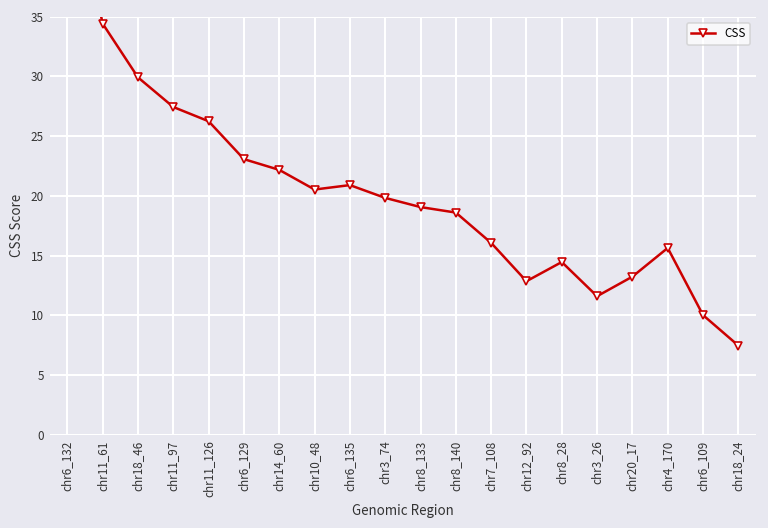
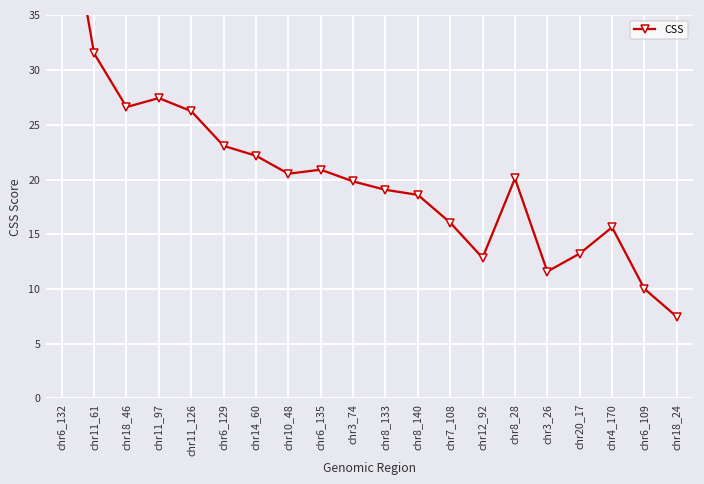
  {
-   "chr11_61": 34,
-   "chr18_46": 30,
+   "chr11_61": 32,
+   "chr18_46": 27,
    "chr11_97": 27,
    "chr11_126": 26,
    "chr6_129": 23,
    "chr14_60": 22,
    "chr10_48": 21,
    "chr6_135": 21,
    "chr3_74": 20,
    "chr8_133": 19,
    "chr8_140": 19,
    "chr7_108": 16,
    "chr12_92": 13,
-   "chr8_28": 14,
+   "chr8_28": 20,
    "chr3_26": 12,
    "chr20_17": 13,
    "chr4_170": 16,
    "chr6_109": 10,
    "chr18_24": 7
  }
